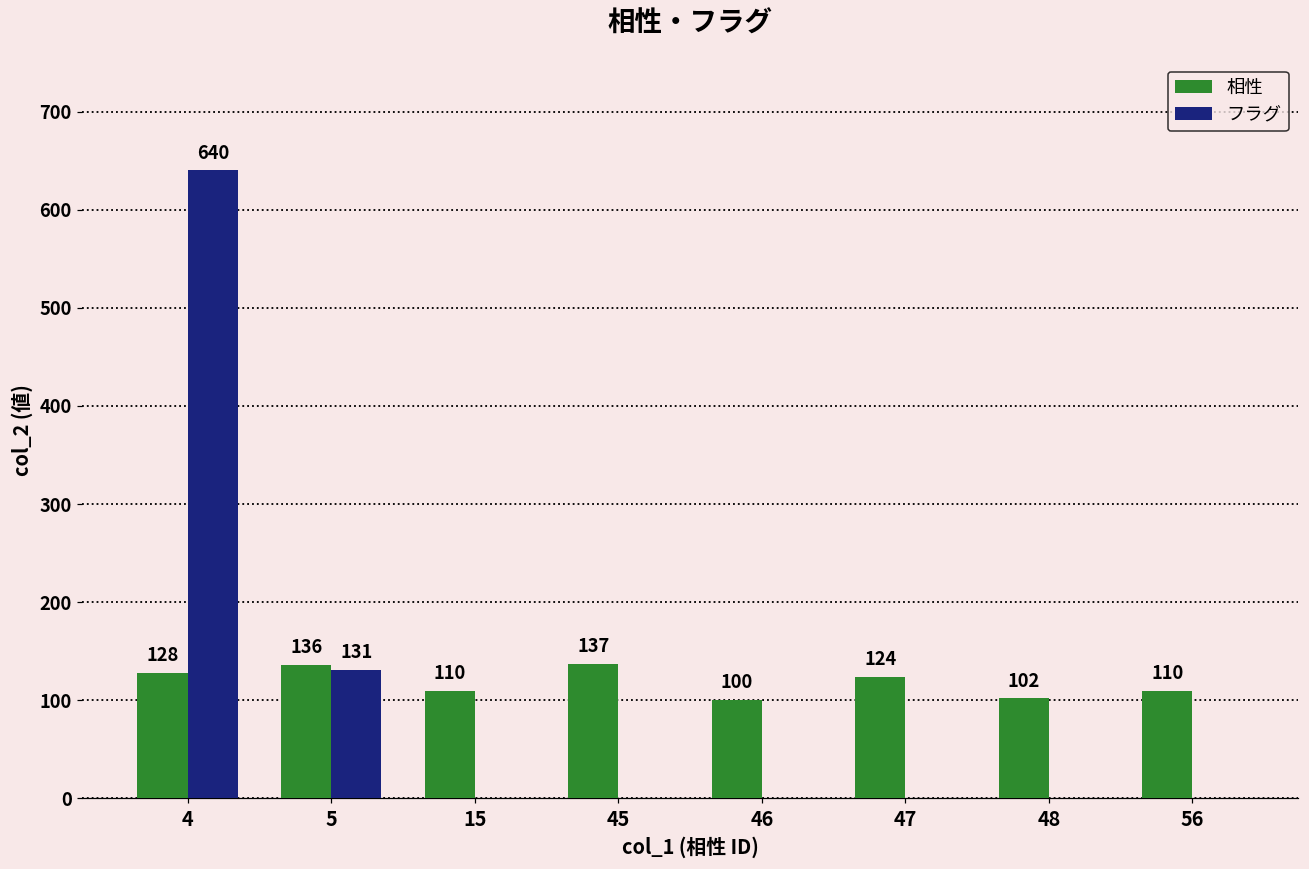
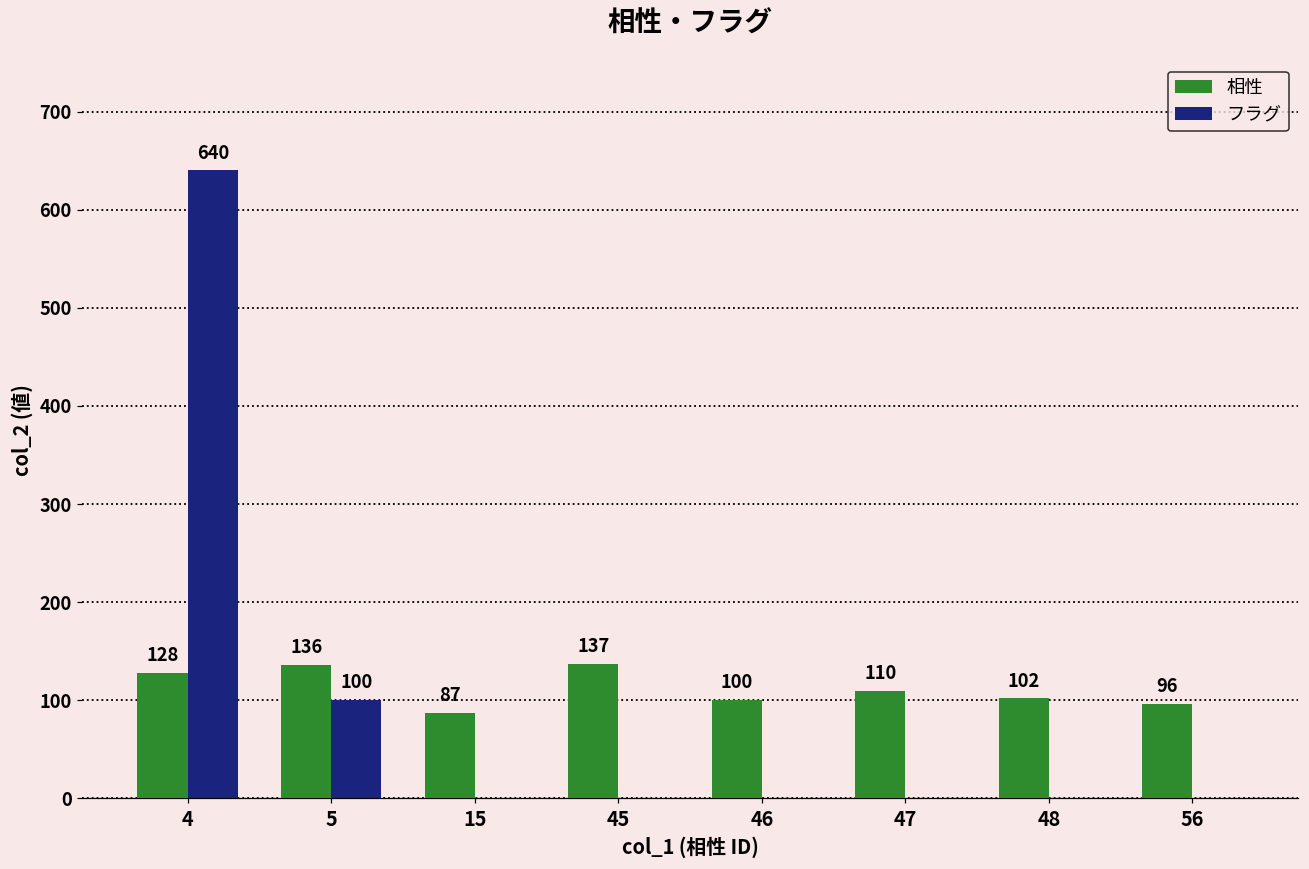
  {
    "相性": {
      "4": 128,
      "5": 136,
-     "15": 110,
+     "15": 87,
      "45": 137,
      "46": 100,
-     "47": 124,
+     "47": 110,
      "48": 102,
-     "56": 110
+     "56": 96
    },
    "フラグ": {
      "4": 640,
-     "5": 131
+     "5": 100
    }
  }
